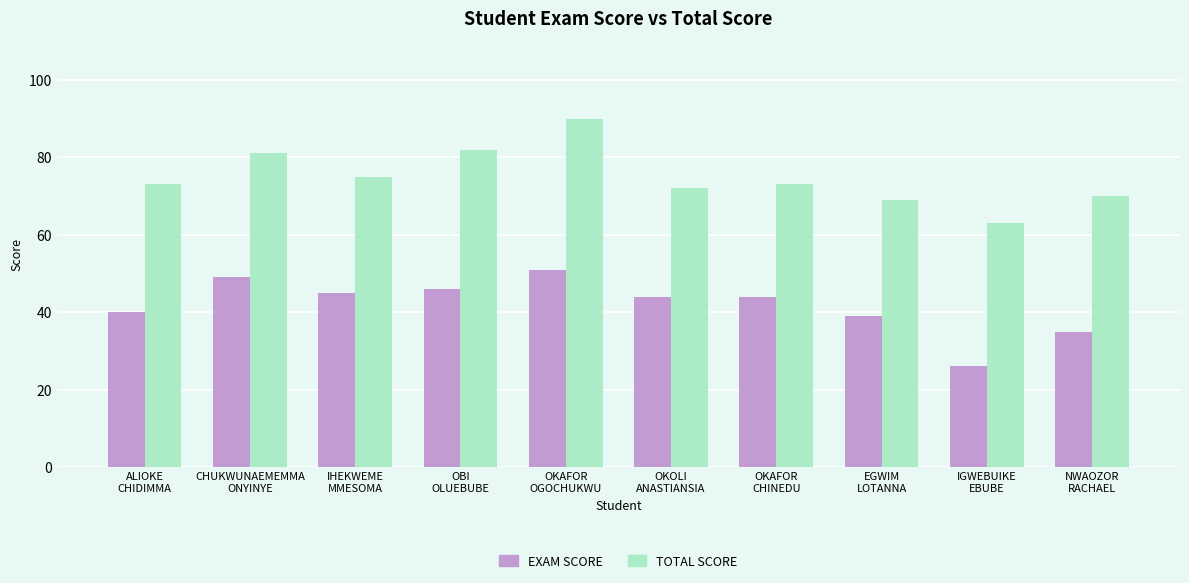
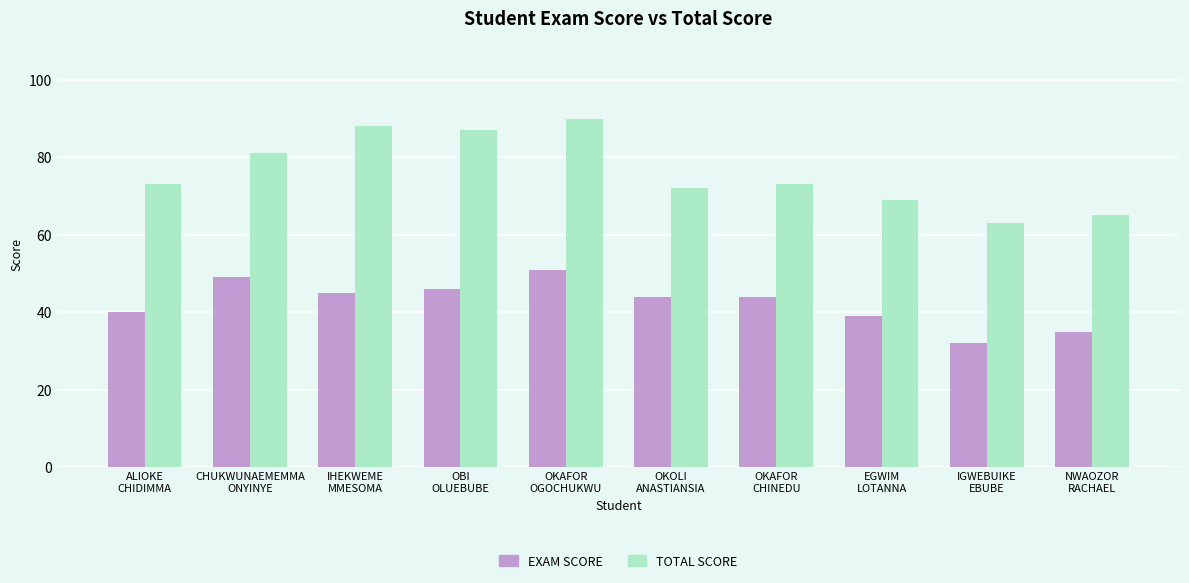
  {
    "EXAM SCORE": {
      "ALIOKE CHIDIMMA": 40,
      "CHUKWUNAEMEMMA ONYINYE": 49,
      "IHEKWEME MMESOMA": 45,
      "OBI OLUEBUBE": 46,
      "OKAFOR OGOCHUKWU": 51,
      "OKOLI ANASTIANSIA": 44,
      "OKAFOR CHINEDU": 44,
      "EGWIM LOTANNA": 39,
-     "IGWEBUIKE EBUBE": 26,
+     "IGWEBUIKE EBUBE": 32,
      "NWAOZOR RACHAEL": 35
    },
    "TOTAL SCORE": {
      "ALIOKE CHIDIMMA": 73,
      "CHUKWUNAEMEMMA ONYINYE": 81,
-     "IHEKWEME MMESOMA": 75,
-     "OBI OLUEBUBE": 82,
+     "IHEKWEME MMESOMA": 88,
+     "OBI OLUEBUBE": 87,
      "OKAFOR OGOCHUKWU": 90,
      "OKOLI ANASTIANSIA": 72,
      "OKAFOR CHINEDU": 73,
      "EGWIM LOTANNA": 69,
      "IGWEBUIKE EBUBE": 63,
-     "NWAOZOR RACHAEL": 70
+     "NWAOZOR RACHAEL": 65
    }
  }
